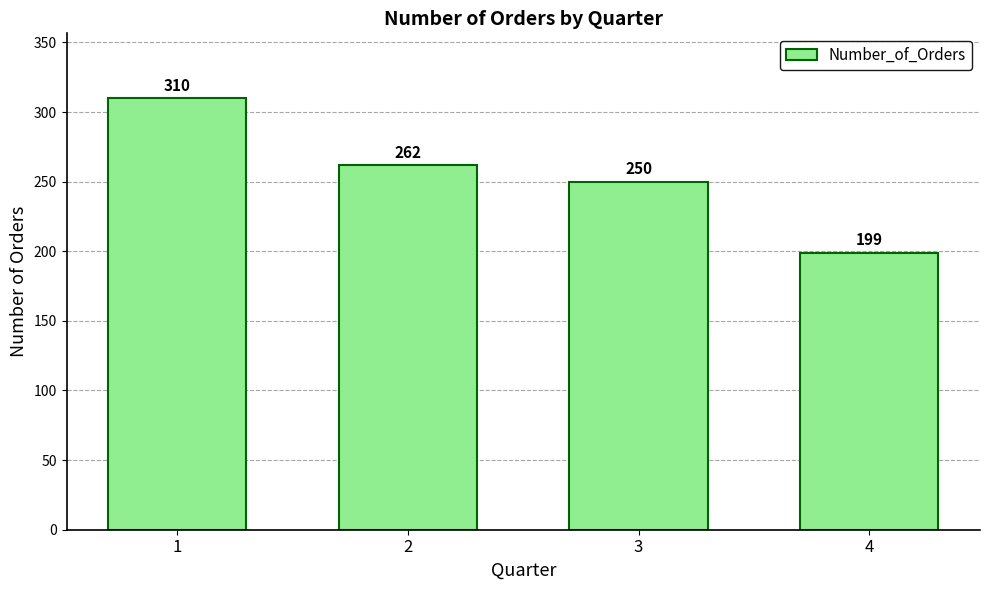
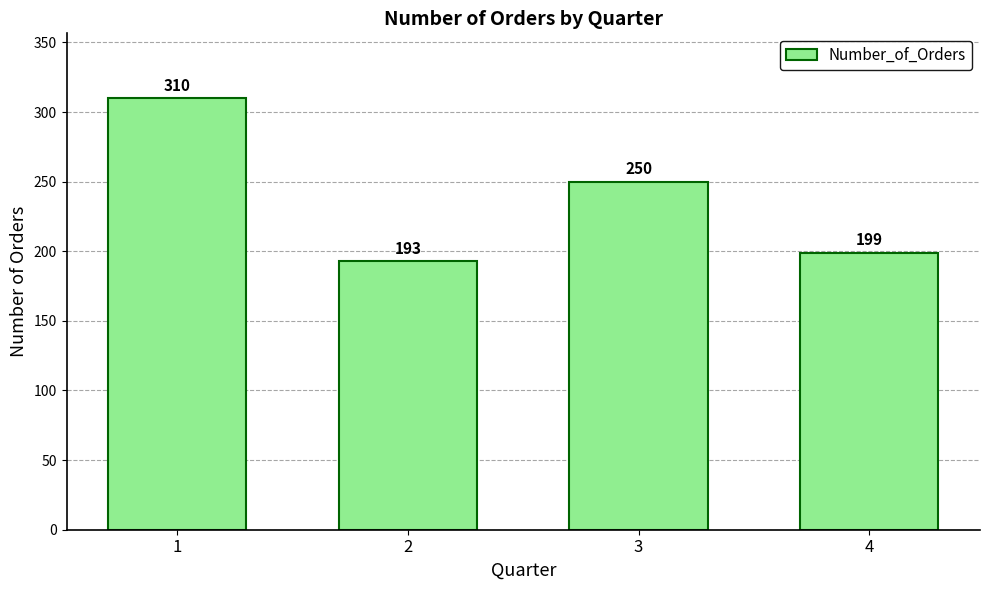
  {
    "1": 310,
-   "2": 262,
+   "2": 193,
    "3": 250,
    "4": 199
  }
